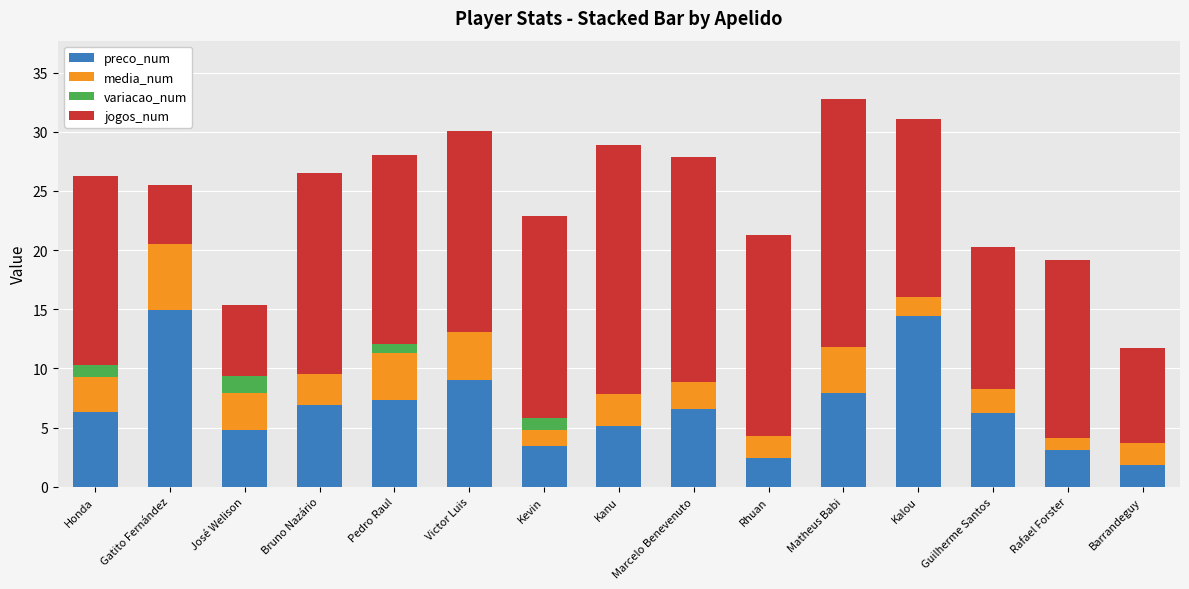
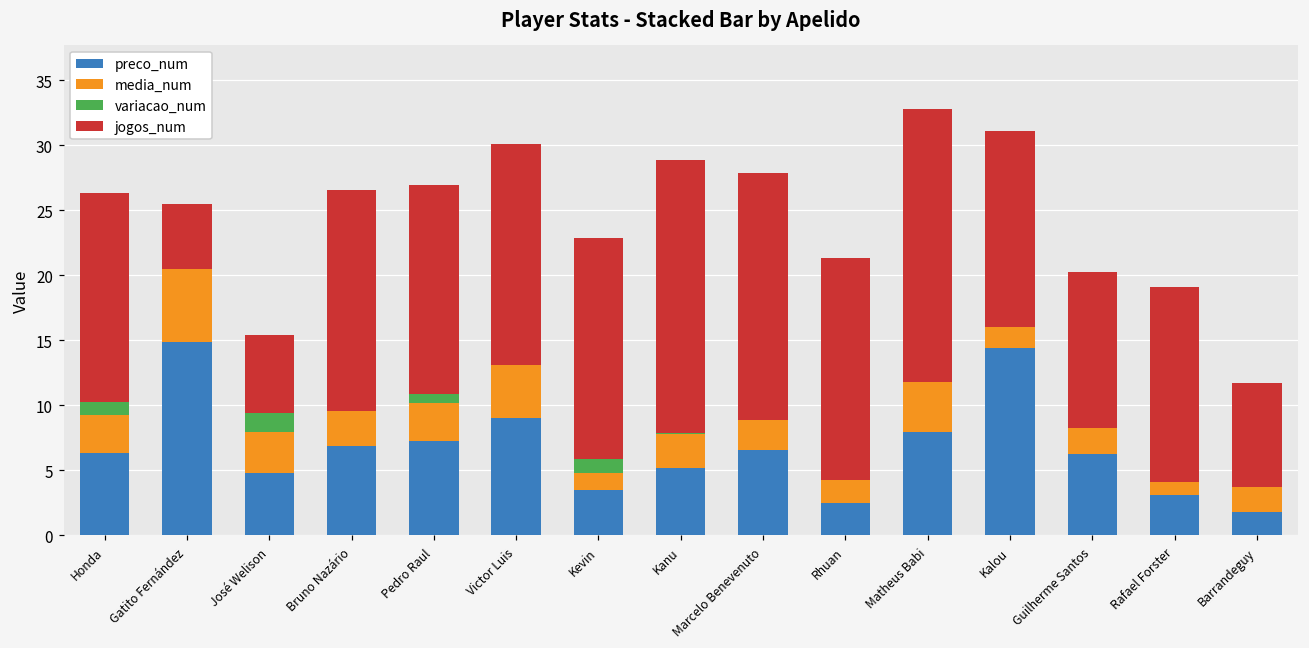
  {
    "preco_num": {
      "Honda": 6.4,
      "Gatito Fernández": 14.9,
      "José Welison": 4.8,
      "Bruno Nazário": 6.9,
      "Pedro Raul": 7.3,
      "Victor Luis": 9.0,
      "Kevin": 3.5,
      "Kanu": 5.2,
      "Marcelo Benevenuto": 6.6,
      "Rhuan": 2.5,
      "Matheus Babi": 7.9,
      "Kalou": 14.4,
      "Guilherme Santos": 6.2,
      "Rafael Forster": 3.1,
      "Barrandeguy": 1.8
    },
    "media_num": {
      "Honda": 2.9,
      "Gatito Fernández": 5.6,
      "José Welison": 3.1,
      "Bruno Nazário": 2.7,
-     "Pedro Raul": 4.0,
+     "Pedro Raul": 2.9,
      "Victor Luis": 4.1,
      "Kevin": 1.4,
      "Kanu": 2.7,
      "Marcelo Benevenuto": 2.3,
      "Rhuan": 1.8,
      "Matheus Babi": 3.8,
      "Kalou": 1.7,
      "Guilherme Santos": 2.0,
      "Rafael Forster": 1.0,
      "Barrandeguy": 1.9
    },
    "variacao_num": {
      "Honda": 1.0,
      "Gatito Fernández": 0.0,
      "José Welison": 1.4,
      "Bruno Nazário": 0.0,
      "Pedro Raul": 0.7,
      "Victor Luis": 0.0,
      "Kevin": 1.0,
      "Marcelo Benevenuto": 0.0,
      "Rhuan": 0.0,
      "Matheus Babi": 0.0,
      "Kalou": 0.0,
      "Guilherme Santos": 0.0,
      "Rafael Forster": 0.0,
      "Barrandeguy": 0.0
    },
    "jogos_num": {
      "Honda": 16.0,
      "Gatito Fernández": 5.0,
      "José Welison": 6.0,
      "Bruno Nazário": 17.0,
      "Pedro Raul": 16.0,
      "Victor Luis": 17.0,
      "Kevin": 17.0,
      "Kanu": 21.0,
      "Marcelo Benevenuto": 19.0,
      "Rhuan": 17.0,
      "Matheus Babi": 21.0,
      "Kalou": 15.0,
      "Guilherme Santos": 12.0,
      "Rafael Forster": 15.0,
      "Barrandeguy": 8.0
    }
  }
